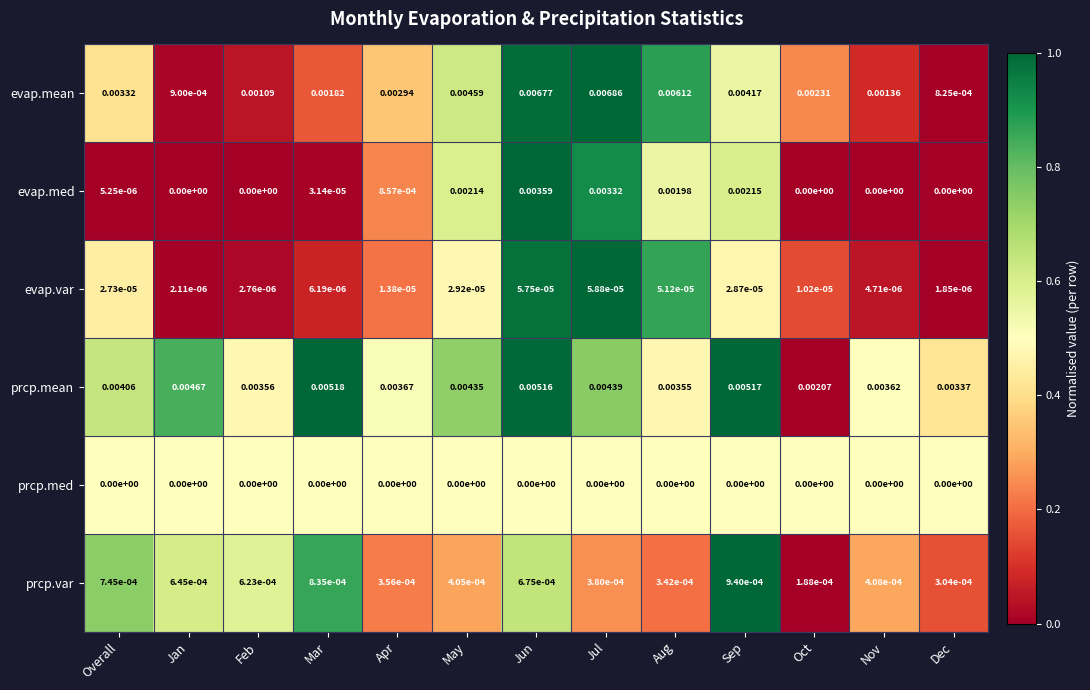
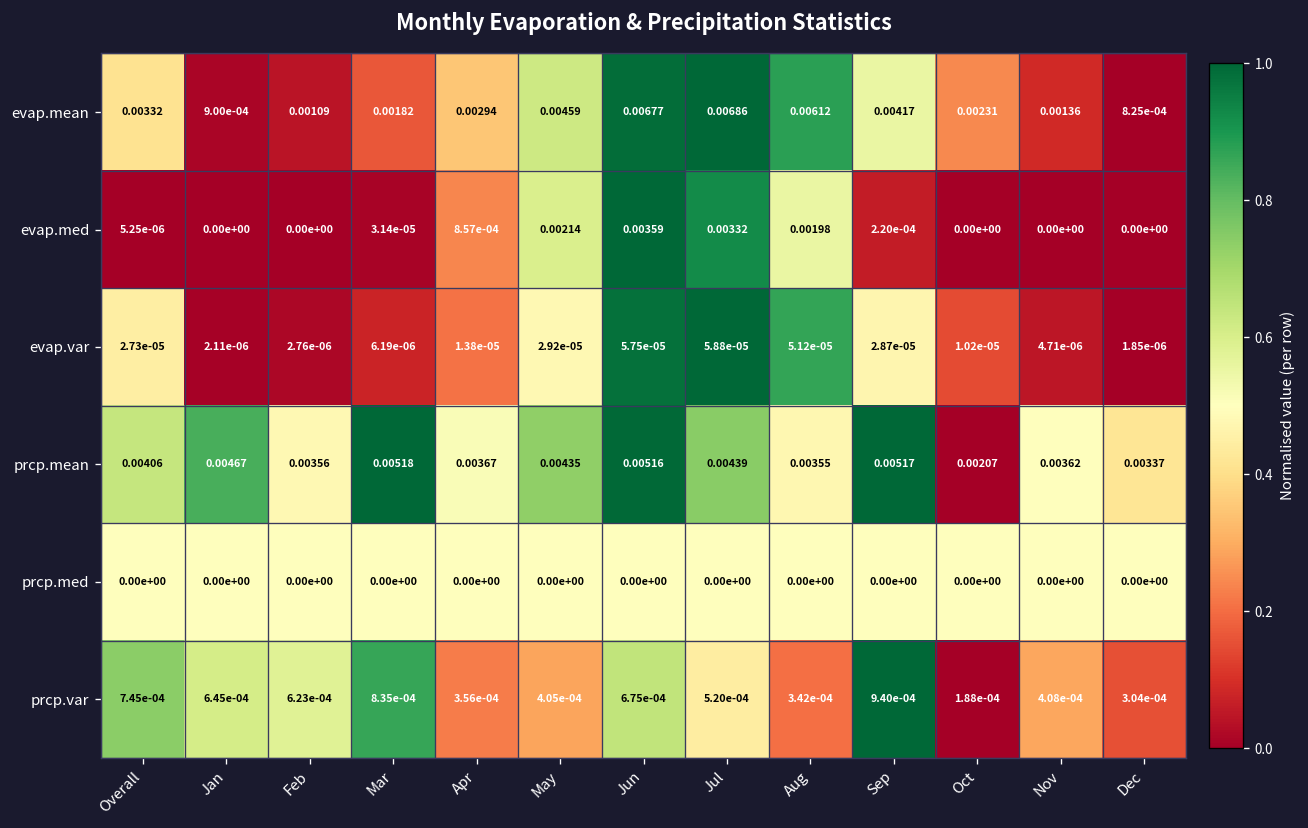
  {
    "evap.mean": {
      "Overall": "0.00332",
      "Jan": "9.00e-04",
      "Feb": "0.00109",
      "Mar": "0.00182",
      "Apr": "0.00294",
      "May": "0.00459",
      "Jun": "0.00677",
      "Jul": "0.00686",
      "Aug": "0.00612",
      "Sep": "0.00417",
      "Oct": "0.00231",
      "Nov": "0.00136",
      "Dec": "8.25e-04"
    },
    "evap.med": {
      "Overall": "5.25e-06",
      "Jan": "0.00e+00",
      "Feb": "0.00e+00",
      "Mar": "3.14e-05",
      "Apr": "8.57e-04",
      "May": "0.00214",
      "Jun": "0.00359",
      "Jul": "0.00332",
      "Aug": "0.00198",
-     "Sep": "0.00215",
+     "Sep": "2.20e-04",
      "Oct": "0.00e+00",
      "Nov": "0.00e+00",
      "Dec": "0.00e+00"
    },
    "evap.var": {
      "Overall": "2.73e-05",
      "Jan": "2.11e-06",
      "Feb": "2.76e-06",
      "Mar": "6.19e-06",
      "Apr": "1.38e-05",
      "May": "2.92e-05",
      "Jun": "5.75e-05",
      "Jul": "5.88e-05",
      "Aug": "5.12e-05",
      "Sep": "2.87e-05",
      "Oct": "1.02e-05",
      "Nov": "4.71e-06",
      "Dec": "1.85e-06"
    },
    "prcp.mean": {
      "Overall": "0.00406",
      "Jan": "0.00467",
      "Feb": "0.00356",
      "Mar": "0.00518",
      "Apr": "0.00367",
      "May": "0.00435",
      "Jun": "0.00516",
      "Jul": "0.00439",
      "Aug": "0.00355",
      "Sep": "0.00517",
      "Oct": "0.00207",
      "Nov": "0.00362",
      "Dec": "0.00337"
    },
    "prcp.med": {
      "Overall": "0.00e+00",
      "Jan": "0.00e+00",
      "Feb": "0.00e+00",
      "Mar": "0.00e+00",
      "Apr": "0.00e+00",
      "May": "0.00e+00",
      "Jun": "0.00e+00",
      "Jul": "0.00e+00",
      "Aug": "0.00e+00",
      "Sep": "0.00e+00",
      "Oct": "0.00e+00",
      "Nov": "0.00e+00",
      "Dec": "0.00e+00"
    },
    "prcp.var": {
      "Overall": "7.45e-04",
      "Jan": "6.45e-04",
      "Feb": "6.23e-04",
      "Mar": "8.35e-04",
      "Apr": "3.56e-04",
      "May": "4.05e-04",
      "Jun": "6.75e-04",
-     "Jul": "3.80e-04",
+     "Jul": "5.20e-04",
      "Aug": "3.42e-04",
      "Sep": "9.40e-04",
      "Oct": "1.88e-04",
      "Nov": "4.08e-04",
      "Dec": "3.04e-04"
    }
  }
